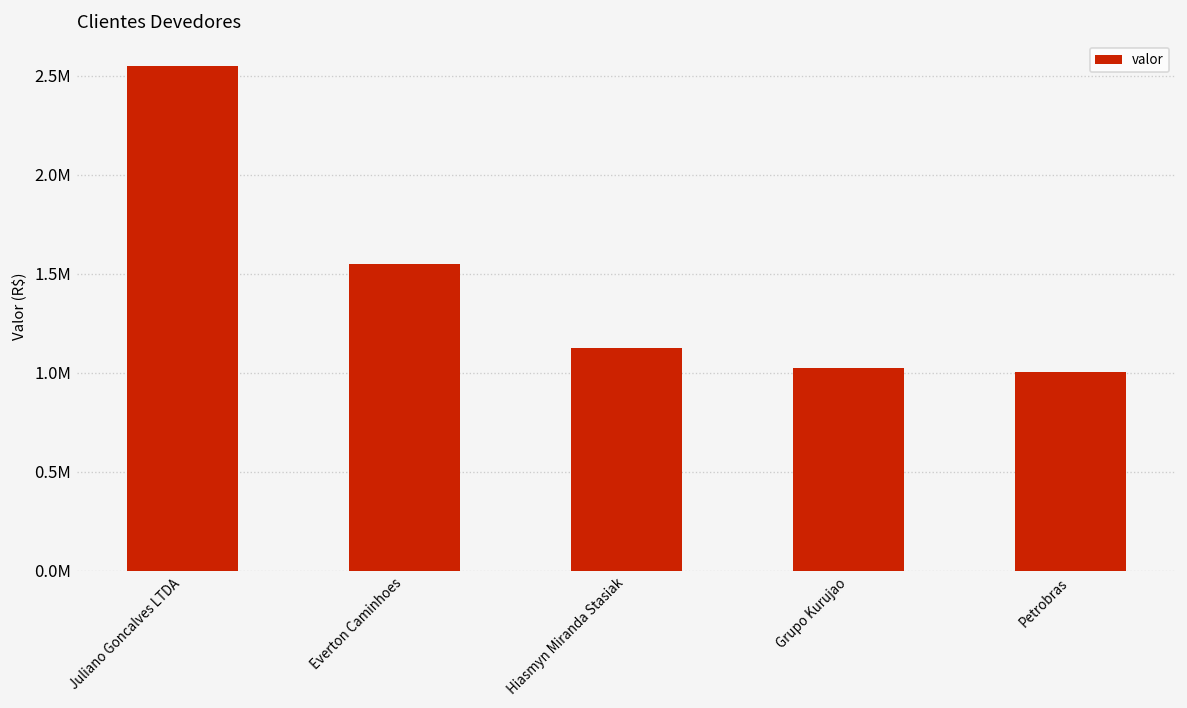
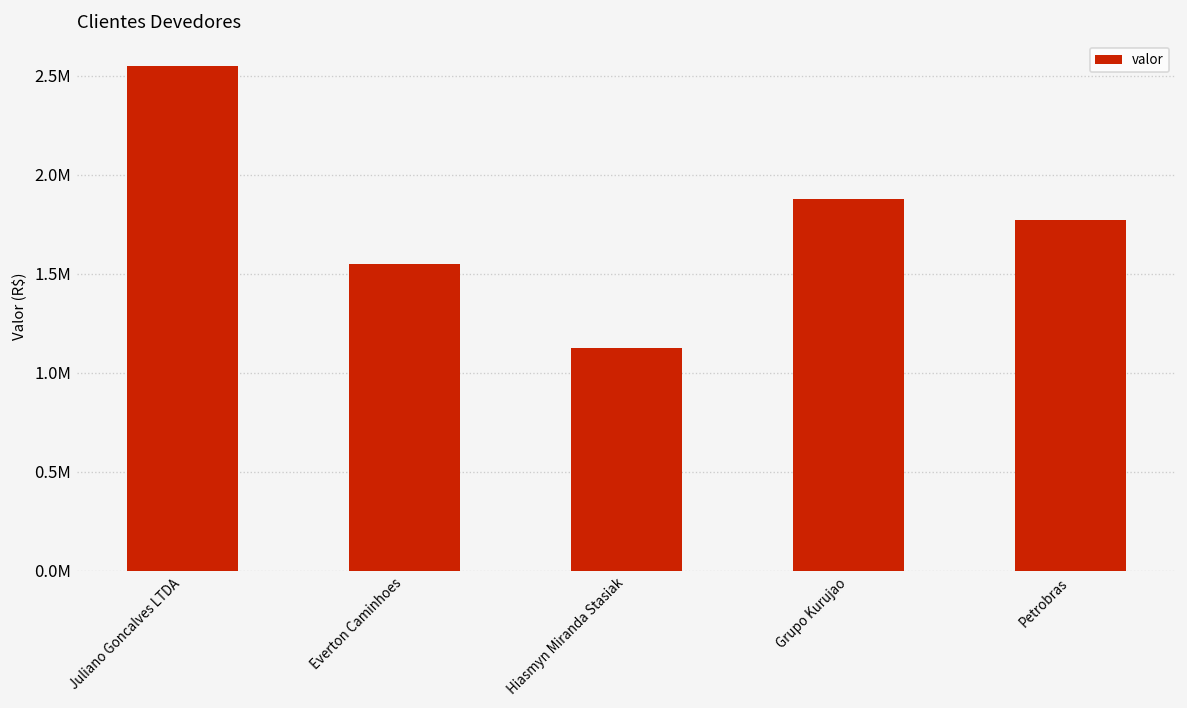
  {
    "Juliano Goncalves LTDA": 2550000,
    "Everton Caminhoes": 1550000,
    "Hiasmyn Miranda Stasiak": 1120000,
-   "Grupo Kurujao": 1020000,
-   "Petrobras": 1000000
+   "Grupo Kurujao": 1880000,
+   "Petrobras": 1770000
  }
